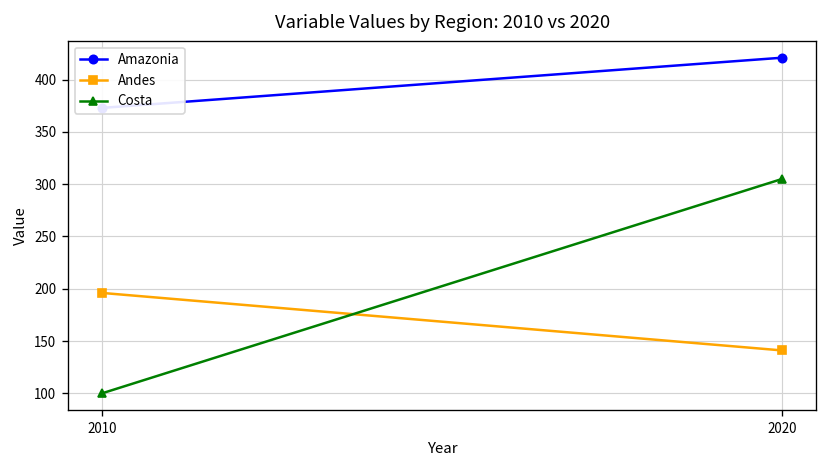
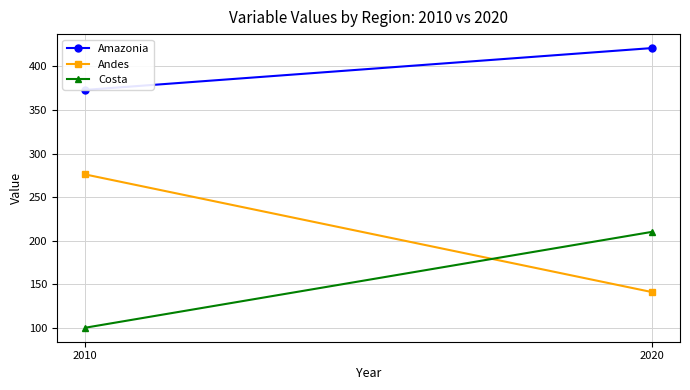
  {
    "Amazonia": {
      "2010": 370,
      "2020": 420
    },
    "Andes": {
-     "2010": 200,
+     "2010": 280,
      "2020": 140
    },
    "Costa": {
      "2010": 100,
-     "2020": 310
+     "2020": 210
    }
  }
